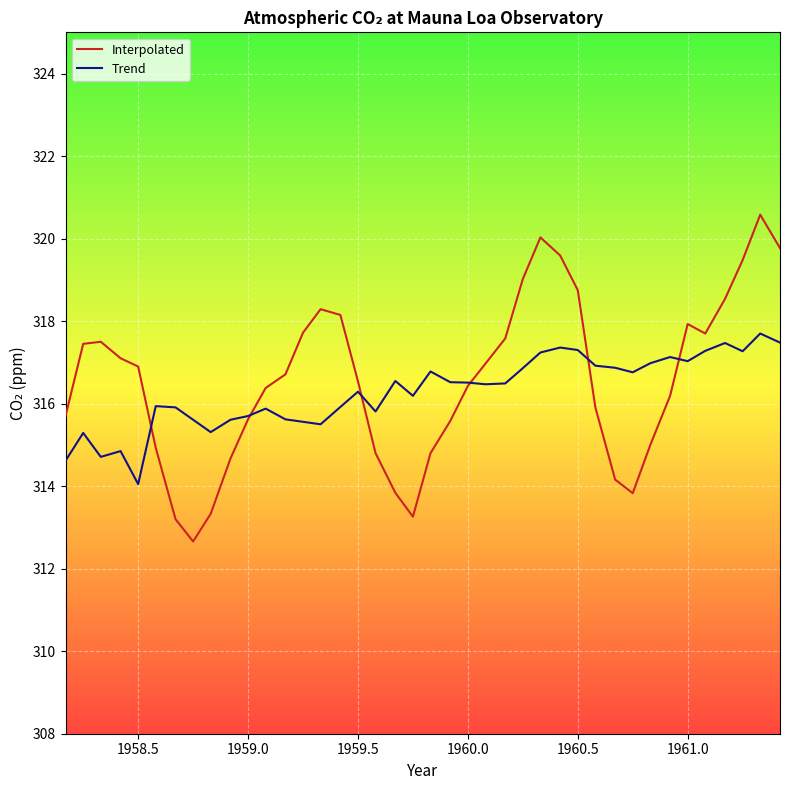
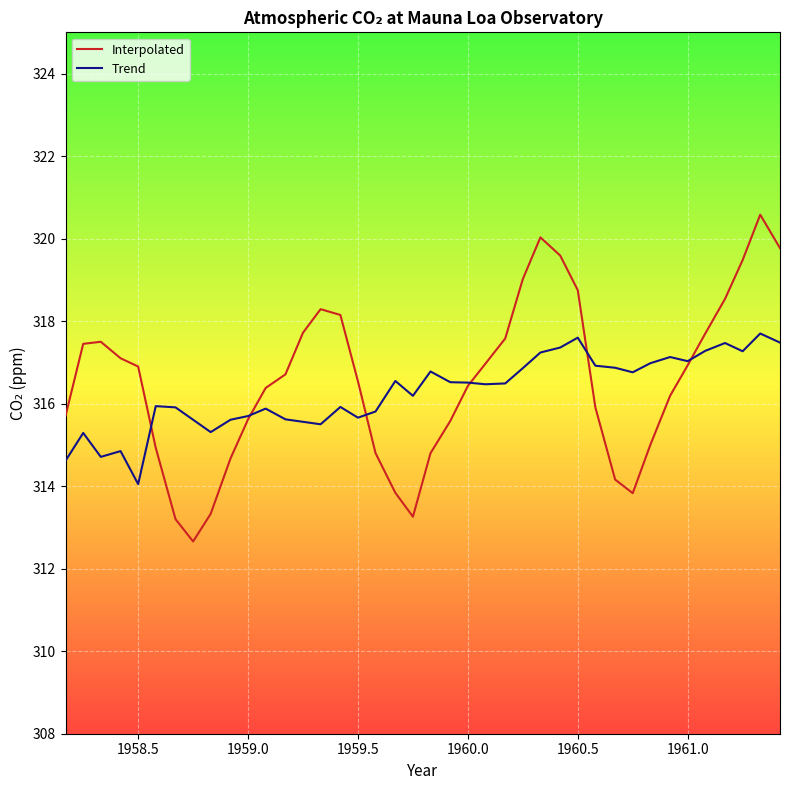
  {
    "Interpolated": {
      "1958.5": 316.9,
      "1959.0": 315.6,
      "1959.5": 316.5,
      "1960.0": 316.4,
      "1960.5": 318.8,
-     "1961.0": 317.9
+     "1961.0": 316.9
    },
    "Trend": {
      "1958.5": 314.1,
      "1959.0": 315.7,
-     "1959.5": 316.3,
+     "1959.5": 315.7,
      "1960.0": 316.5,
-     "1960.5": 317.3,
+     "1960.5": 317.6,
      "1961.0": 317.0
    }
  }
